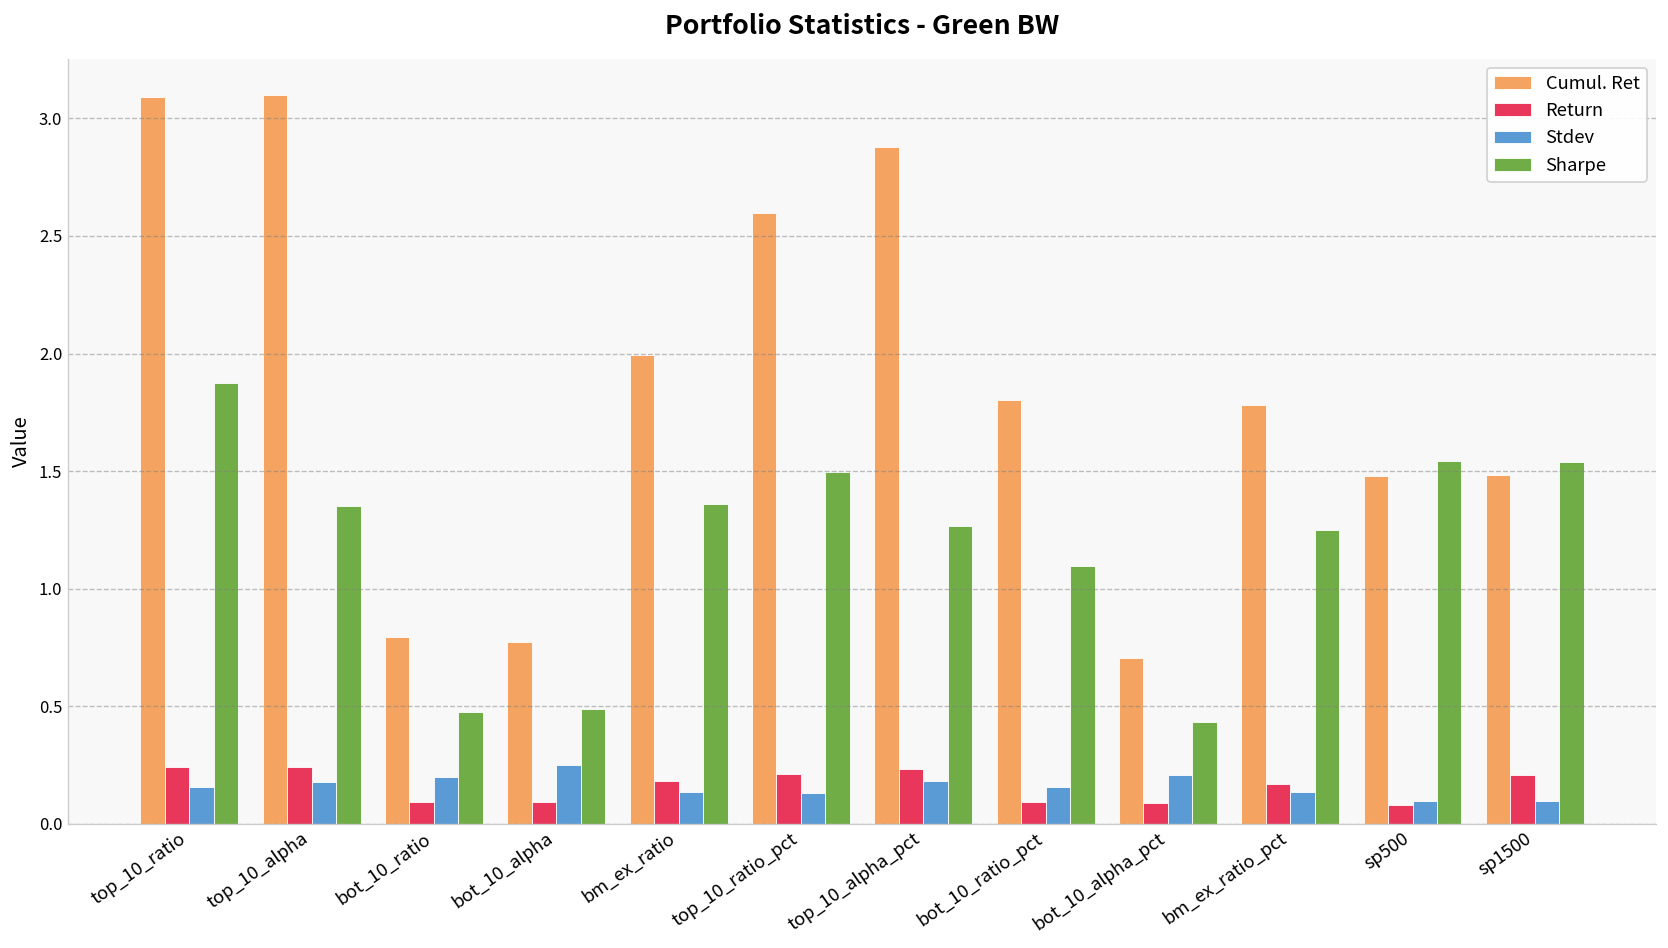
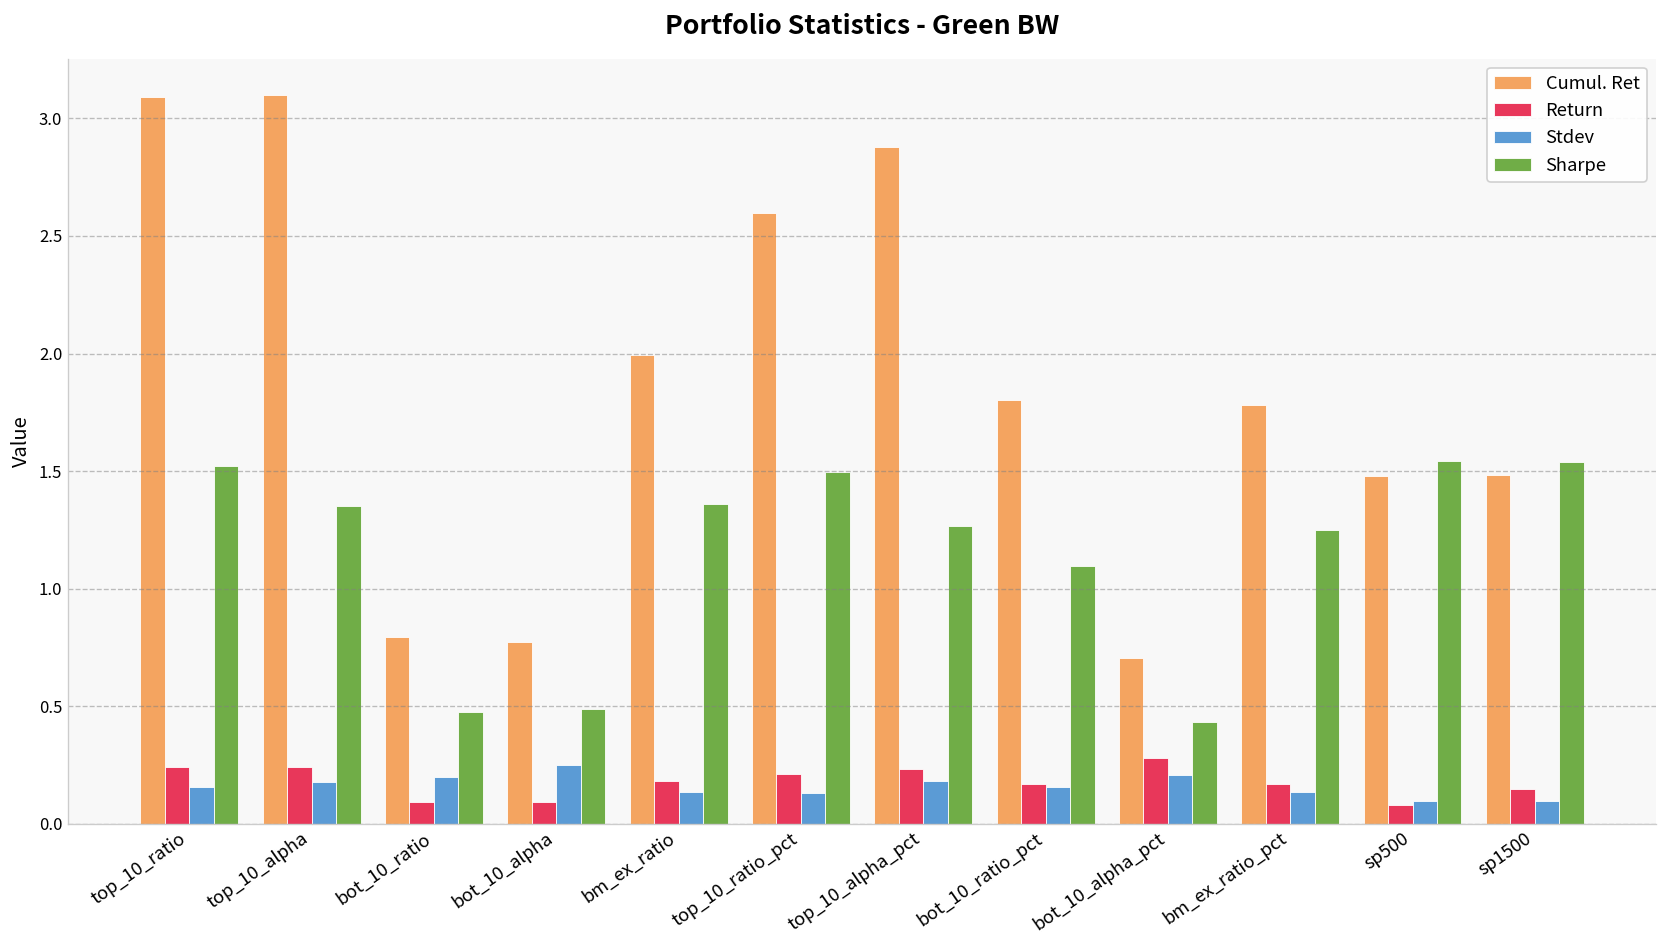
  {
    "Cumul. Ret": {
      "top_10_ratio": 3.09,
      "top_10_alpha": 3.10,
      "bot_10_ratio": 0.79,
      "bot_10_alpha": 0.77,
      "bm_ex_ratio": 1.99,
      "top_10_ratio_pct": 2.60,
      "top_10_alpha_pct": 2.88,
      "bot_10_ratio_pct": 1.80,
      "bot_10_alpha_pct": 0.70,
      "bm_ex_ratio_pct": 1.78,
      "sp500": 1.48,
      "sp1500": 1.48
    },
    "Return": {
      "top_10_ratio": 0.24,
      "top_10_alpha": 0.24,
      "bot_10_ratio": 0.09,
      "bot_10_alpha": 0.09,
      "bm_ex_ratio": 0.18,
      "top_10_ratio_pct": 0.21,
      "top_10_alpha_pct": 0.23,
-     "bot_10_ratio_pct": 0.09,
-     "bot_10_alpha_pct": 0.09,
+     "bot_10_ratio_pct": 0.17,
+     "bot_10_alpha_pct": 0.28,
      "bm_ex_ratio_pct": 0.17,
      "sp500": 0.08,
-     "sp1500": 0.21
+     "sp1500": 0.15
    },
    "Stdev": {
      "top_10_ratio": 0.16,
      "top_10_alpha": 0.18,
      "bot_10_ratio": 0.20,
      "bot_10_alpha": 0.25,
      "bm_ex_ratio": 0.14,
      "top_10_ratio_pct": 0.13,
      "top_10_alpha_pct": 0.18,
      "bot_10_ratio_pct": 0.16,
      "bot_10_alpha_pct": 0.21,
      "bm_ex_ratio_pct": 0.14,
      "sp500": 0.10,
      "sp1500": 0.10
    },
    "Sharpe": {
-     "top_10_ratio": 1.87,
+     "top_10_ratio": 1.52,
      "top_10_alpha": 1.35,
      "bot_10_ratio": 0.48,
      "bot_10_alpha": 0.49,
      "bm_ex_ratio": 1.36,
      "top_10_ratio_pct": 1.50,
      "top_10_alpha_pct": 1.27,
      "bot_10_ratio_pct": 1.10,
      "bot_10_alpha_pct": 0.43,
      "bm_ex_ratio_pct": 1.25,
      "sp500": 1.54,
      "sp1500": 1.54
    }
  }
